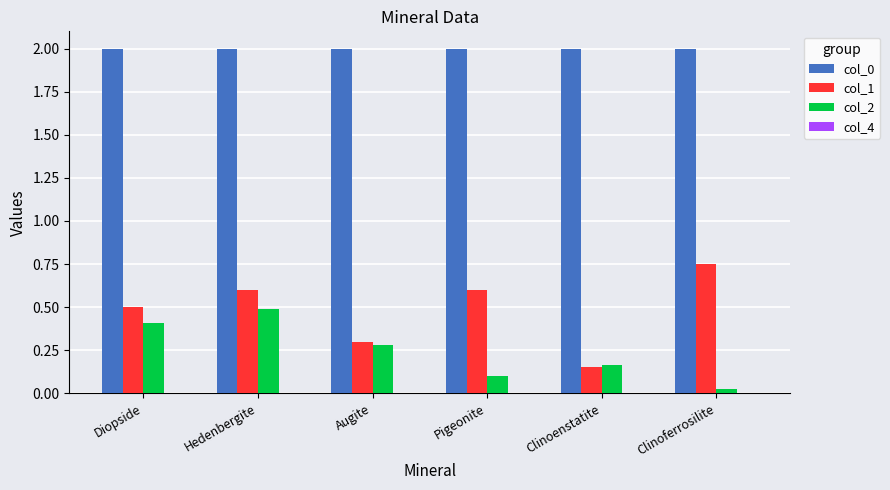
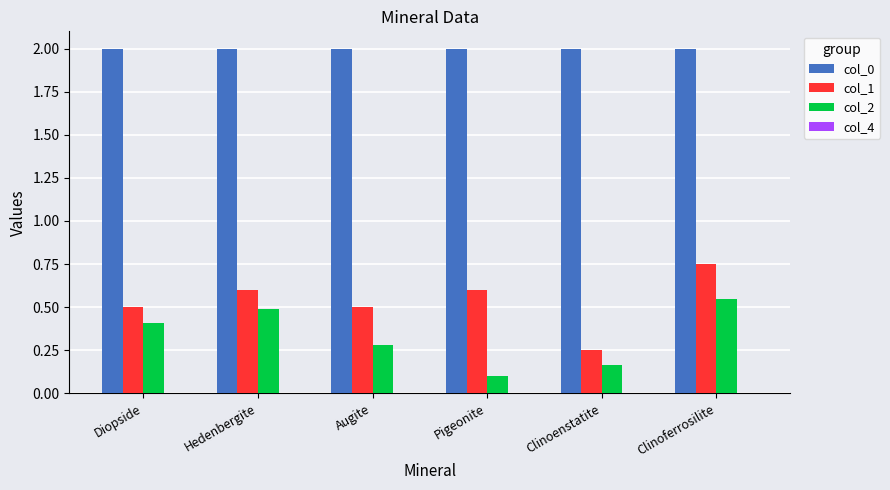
  {
    "col_0": {
      "Diopside": 2.00,
      "Hedenbergite": 2.00,
      "Augite": 2.00,
      "Pigeonite": 2.00,
      "Clinoenstatite": 2.00,
      "Clinoferrosilite": 2.00
    },
    "col_1": {
      "Diopside": 0.50,
      "Hedenbergite": 0.60,
-     "Augite": 0.3,
+     "Augite": 0.5,
      "Pigeonite": 0.60,
-     "Clinoenstatite": 0.15,
+     "Clinoenstatite": 0.25,
      "Clinoferrosilite": 0.75
    },
    "col_2": {
      "Diopside": 0.41,
      "Hedenbergite": 0.49,
      "Augite": 0.28,
      "Pigeonite": 0.10,
      "Clinoenstatite": 0.16,
-     "Clinoferrosilite": 0.02
+     "Clinoferrosilite": 0.55
    },
    "col_4": {
      "Diopside": 0.00,
      "Hedenbergite": 0.00,
      "Augite": 0.00,
      "Pigeonite": 0.00,
      "Clinoenstatite": 0.00,
      "Clinoferrosilite": 0.00
    }
  }
